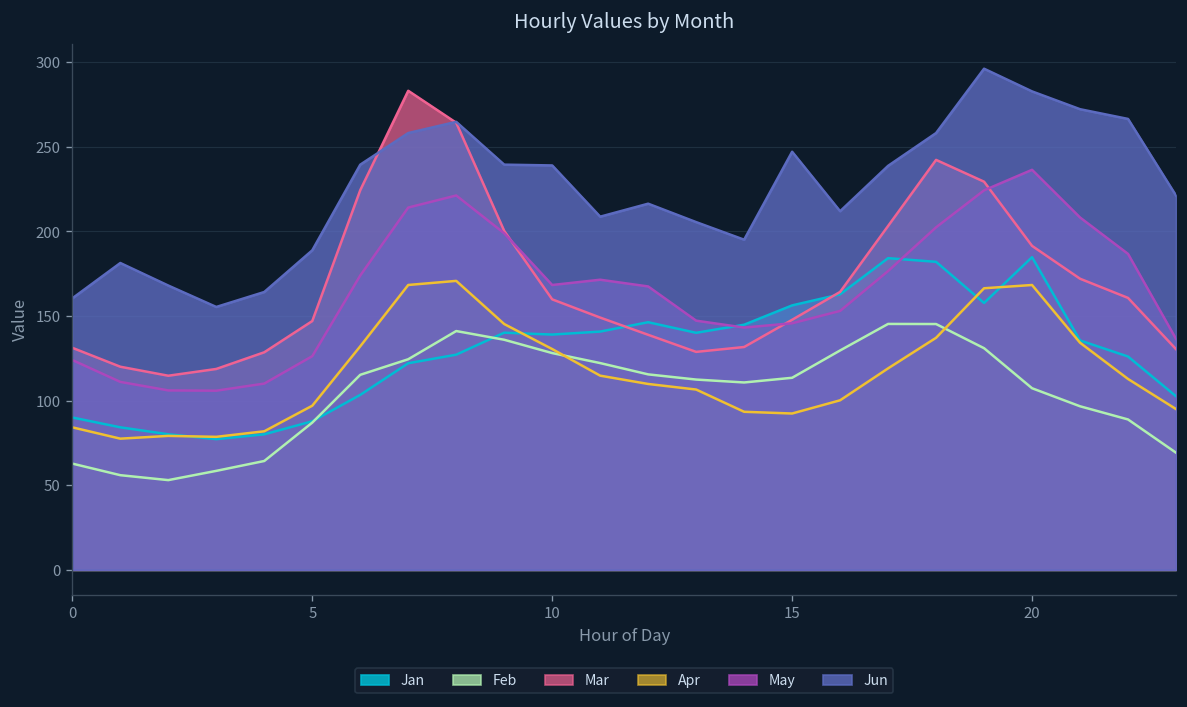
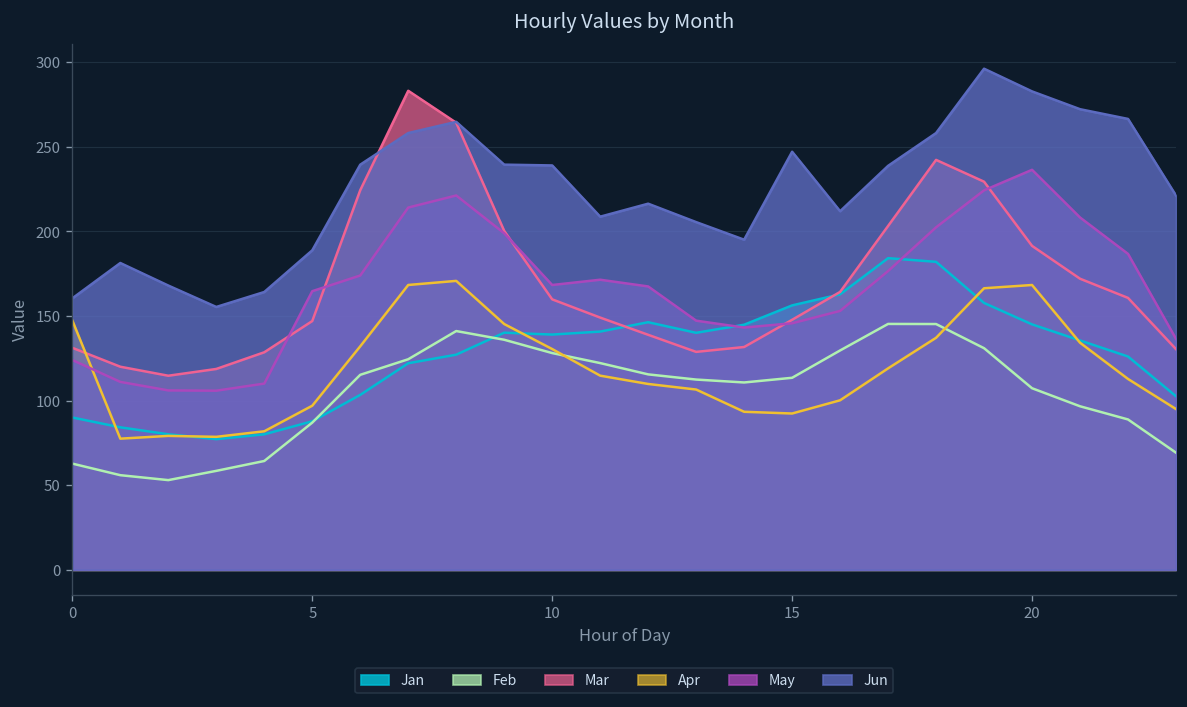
  {
    "Jan": {
      "0": 90,
      "10": 139,
      "15": 156,
-     "20": 185
+     "20": 145
    },
    "Feb": {
      "0": 63,
      "10": 128,
      "15": 113,
      "20": 107
    },
    "Mar": {
      "0": 131,
      "5": 147,
      "10": 160,
      "15": 148,
      "20": 191
    },
    "Apr": {
-     "0": 84,
+     "0": 147,
      "5": 97,
      "10": 130,
      "15": 92,
      "20": 168
    },
    "May": {
      "0": 124,
-     "5": 126,
+     "5": 165,
      "10": 168,
      "15": 146,
      "20": 236
    },
    "Jun": {
      "0": 160,
      "5": 189,
      "10": 239,
      "15": 247,
      "20": 283
    }
  }
